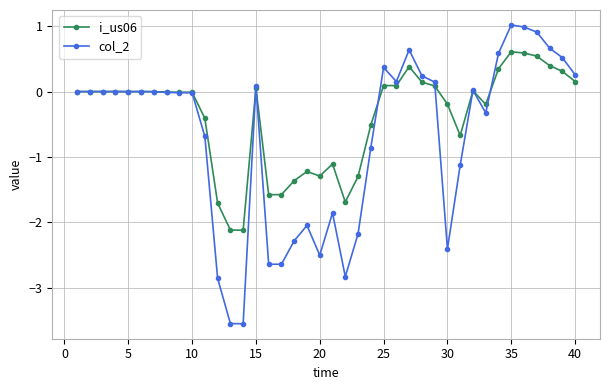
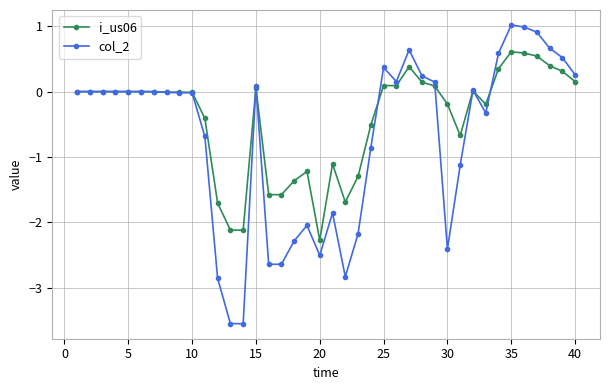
  {
    "i_us06": {
-     "20": -1.3,
+     "20": -2.3,
      "25": 0.1,
      "30": -0.2,
      "35": 0.6,
      "40": 0.2
    },
    "col_2": {
      "20": -2.5,
      "25": 0.4,
      "30": -2.4,
      "35": 1.0,
      "40": 0.3
    }
  }
